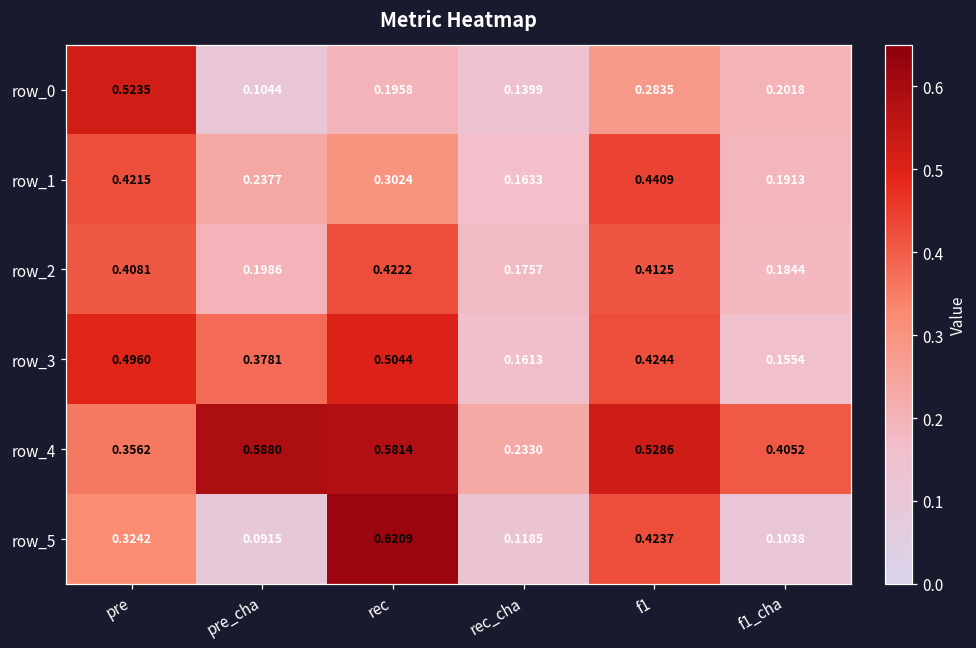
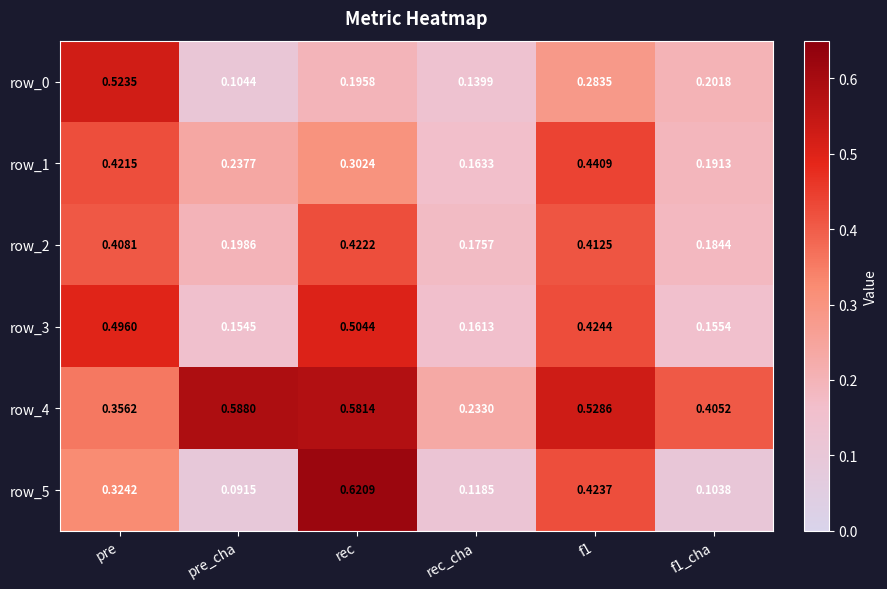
  {
    "row_0": {
      "pre": 0.5235,
      "pre_cha": 0.1044,
      "rec": 0.1958,
      "rec_cha": 0.1399,
      "f1": 0.2835,
      "f1_cha": 0.2018
    },
    "row_1": {
      "pre": 0.4215,
      "pre_cha": 0.2377,
      "rec": 0.3024,
      "rec_cha": 0.1633,
      "f1": 0.4409,
      "f1_cha": 0.1913
    },
    "row_2": {
      "pre": 0.4081,
      "pre_cha": 0.1986,
      "rec": 0.4222,
      "rec_cha": 0.1757,
      "f1": 0.4125,
      "f1_cha": 0.1844
    },
    "row_3": {
      "pre": 0.4960,
-     "pre_cha": 0.3781,
+     "pre_cha": 0.1545,
      "rec": 0.5044,
      "rec_cha": 0.1613,
      "f1": 0.4244,
      "f1_cha": 0.1554
    },
    "row_4": {
      "pre": 0.3562,
      "pre_cha": 0.5880,
      "rec": 0.5814,
      "rec_cha": 0.2330,
      "f1": 0.5286,
      "f1_cha": 0.4052
    },
    "row_5": {
      "pre": 0.3242,
      "pre_cha": 0.0915,
      "rec": 0.6209,
      "rec_cha": 0.1185,
      "f1": 0.4237,
      "f1_cha": 0.1038
    }
  }
